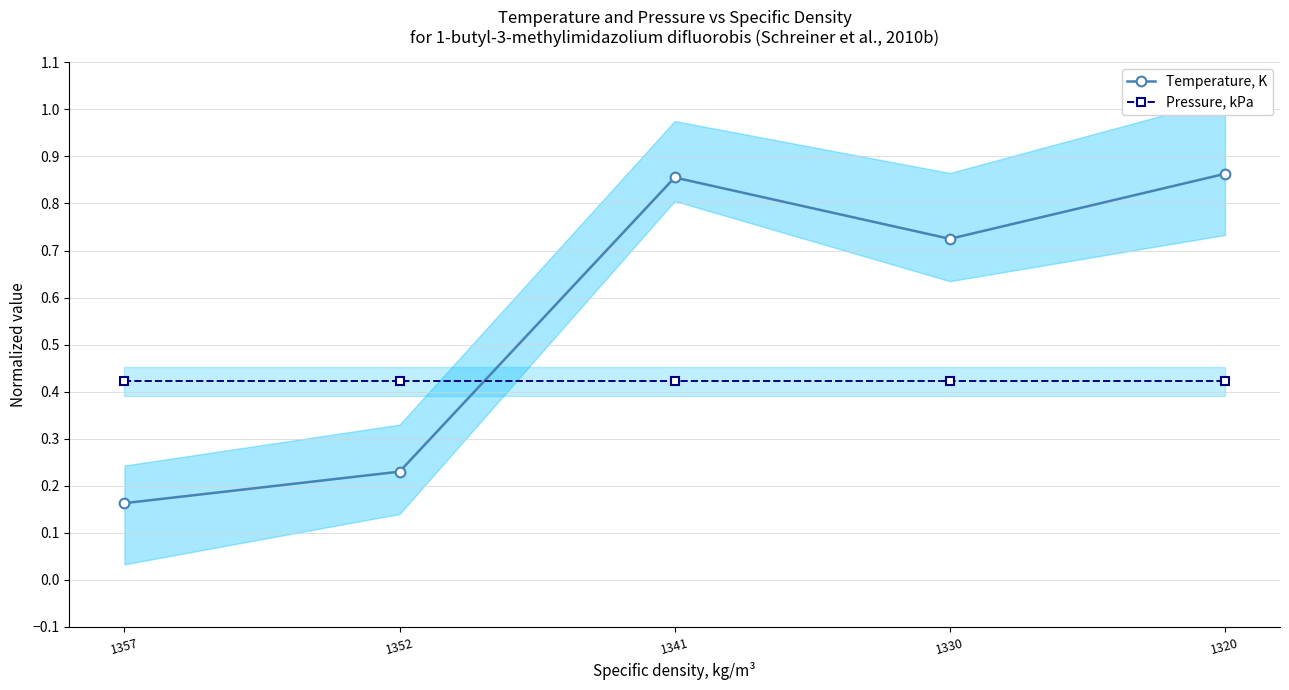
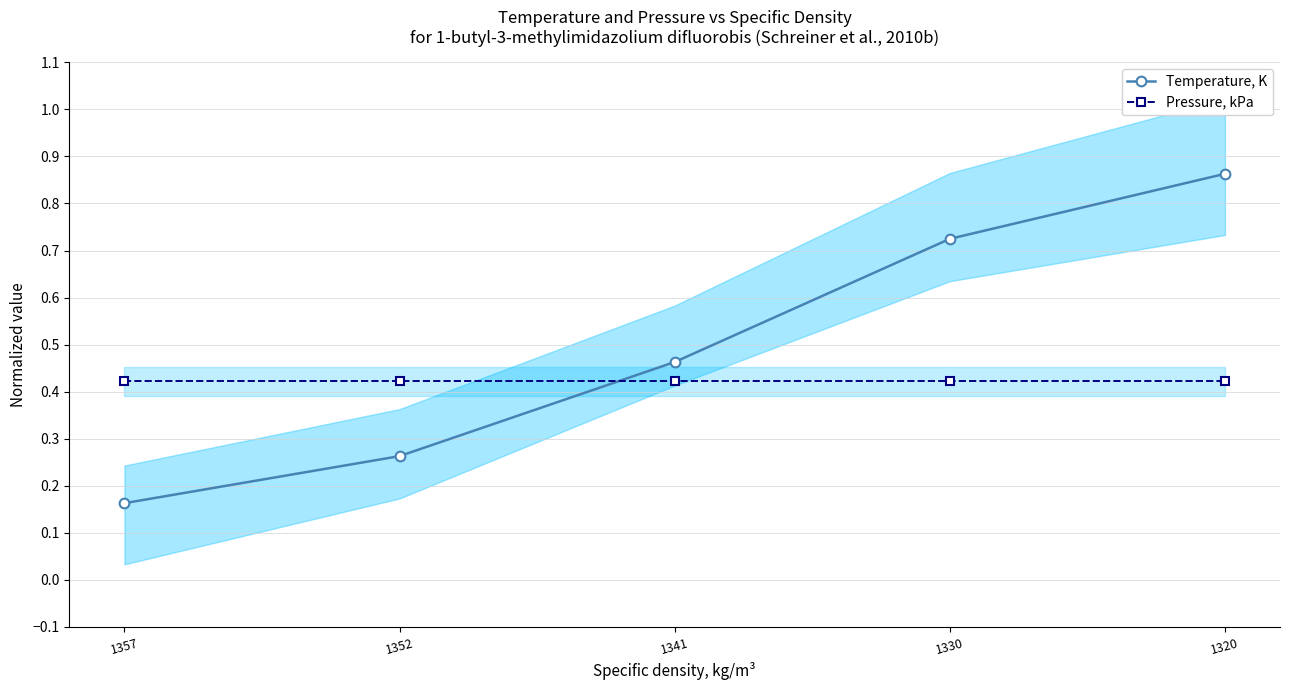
  {
    "Temperature, K": {
      "1357": 0.16,
-     "1352": 0.23,
-     "1341": 0.86,
+     "1352": 0.26,
+     "1341": 0.46,
      "1330": 0.72,
      "1320": 0.86
    },
    "Pressure, kPa": {
      "1357": 0.42,
      "1352": 0.42,
      "1341": 0.42,
      "1330": 0.42,
      "1320": 0.42
    }
  }
